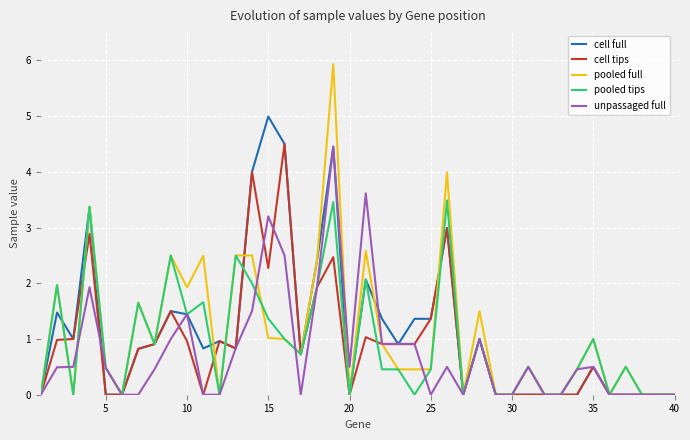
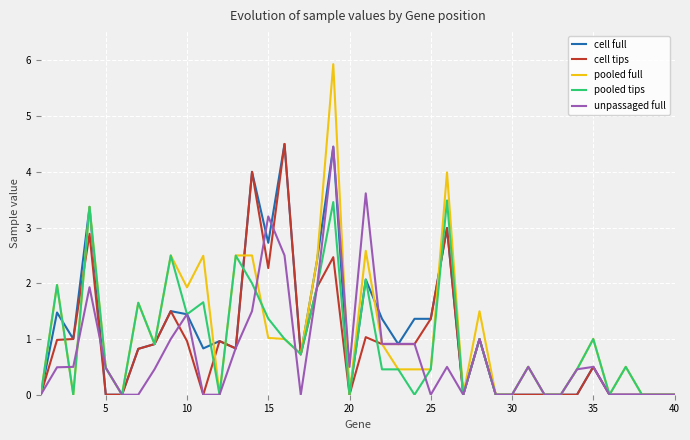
  {
    "cell full": {
-     "15": 5.0
+     "15": 2.7
    },
    "cell tips": {
      "10": 1.0,
      "15": 2.3
    },
    "pooled full": {
      "10": 1.9,
      "15": 1.0
    },
    "pooled tips": {
      "15": 1.4
    },
    "unpassaged full": {
      "15": 3.2,
      "20": 0.5,
      "25": 0.0
    }
  }
